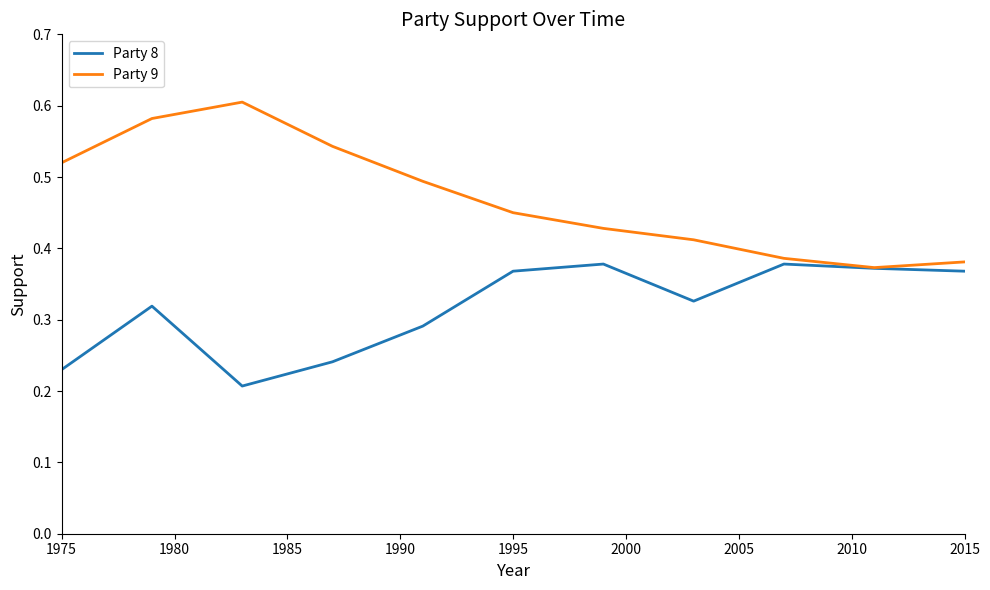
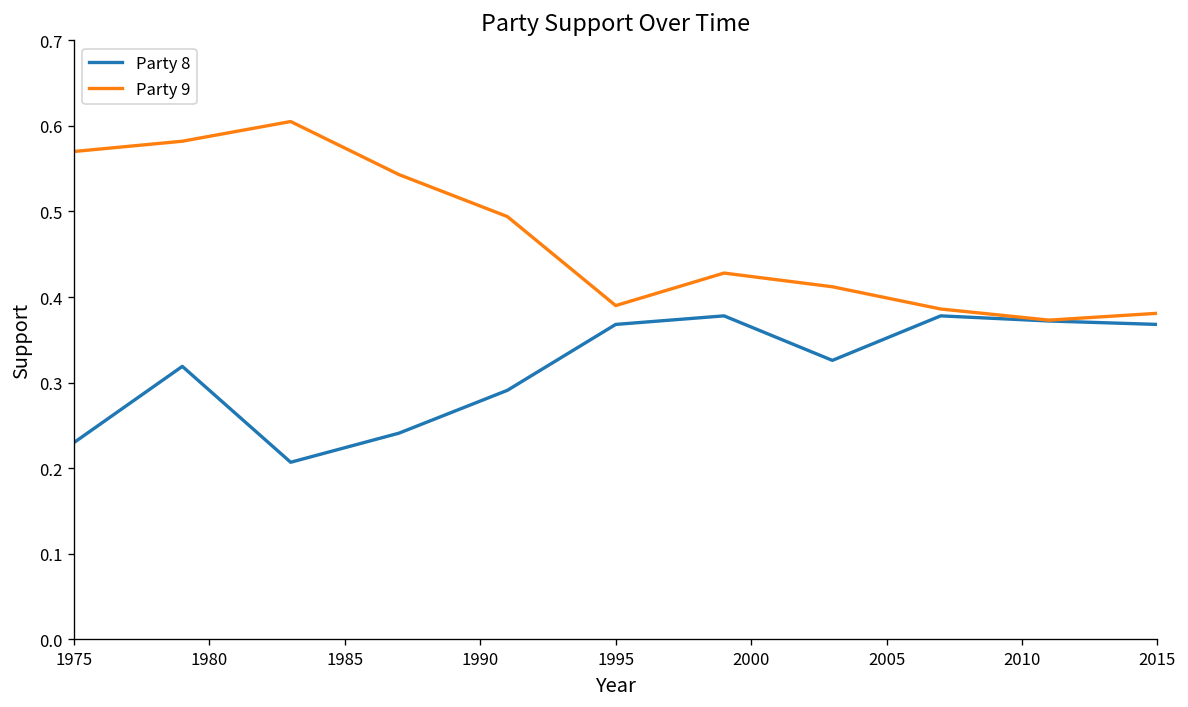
  {
    "Party 8": {
      "1975": 0.23,
      "1995": 0.37,
      "2015": 0.37
    },
    "Party 9": {
-     "1975": 0.52,
-     "1995": 0.45,
+     "1975": 0.57,
+     "1995": 0.39,
      "2015": 0.38
    }
  }
